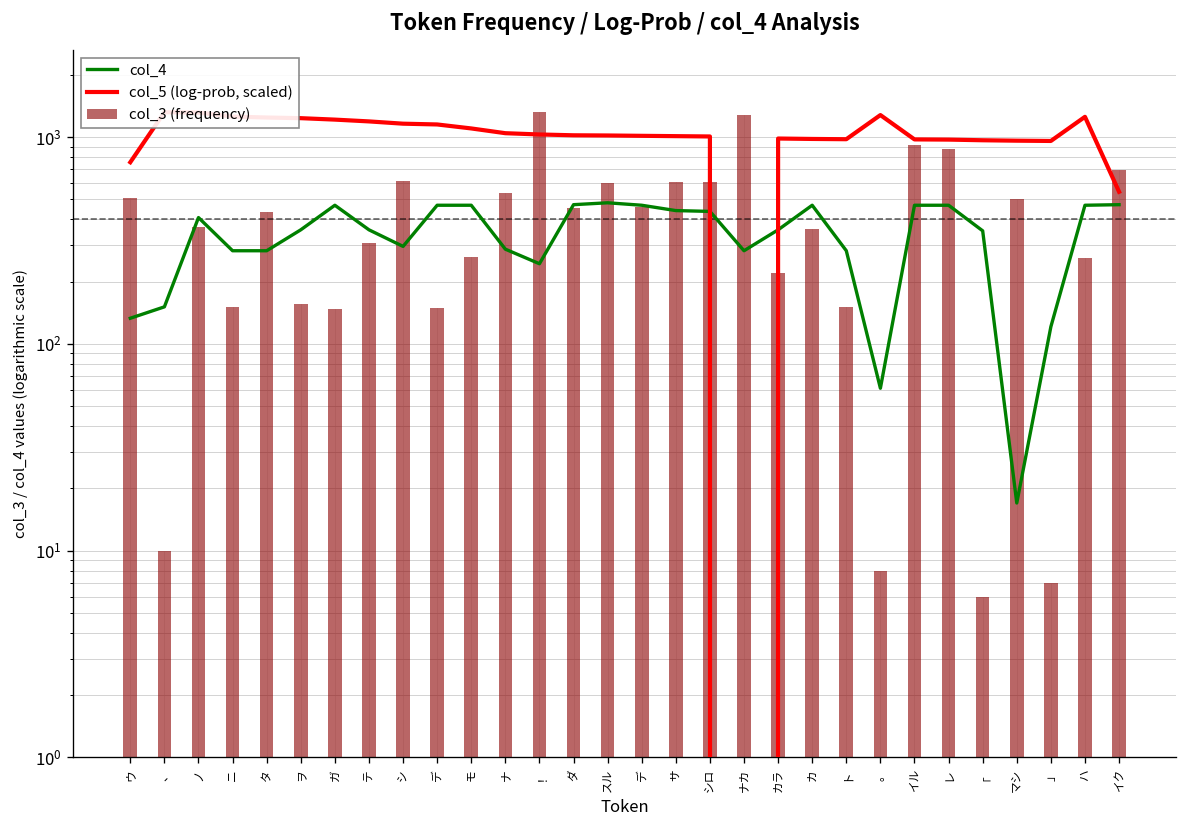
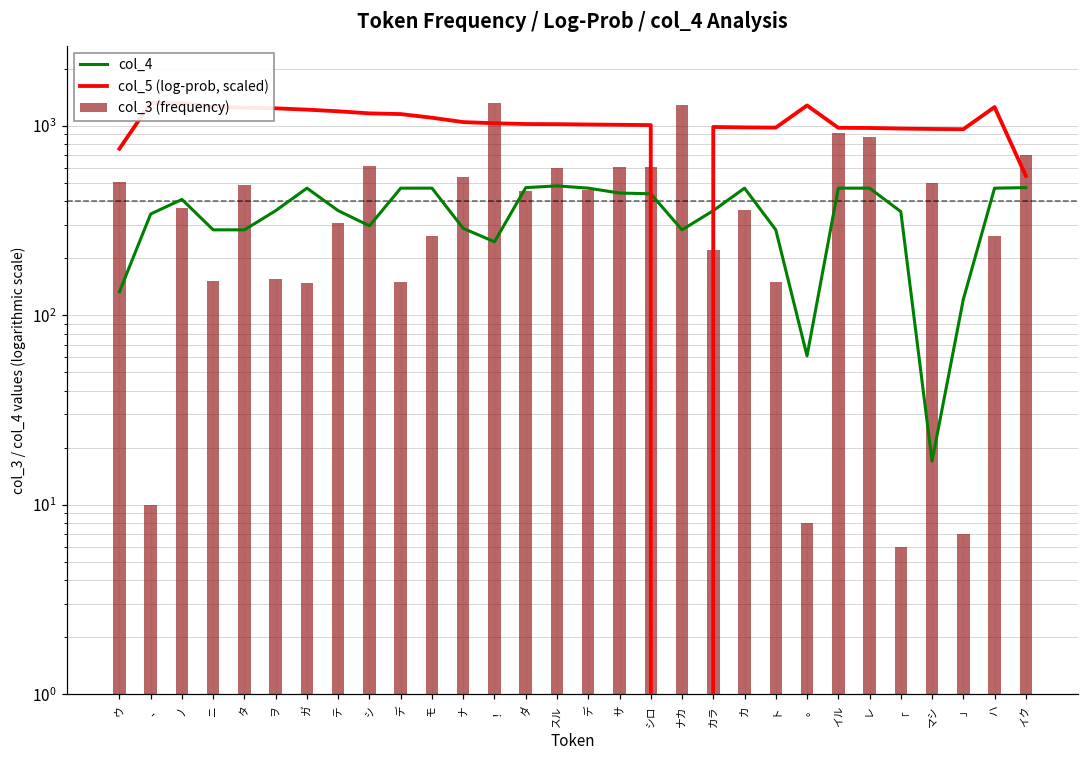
  {
    "col_3 (frequency)": {
      "ウ": 510,
      "、": 10,
      "ノ": 370,
      "ニ": 150,
-     "タ": 440,
+     "タ": 490,
      "ヲ": 160,
      "ガ": 150,
      "テ": 310,
      "シ": 610,
      "モ": 260,
      "ナ": 540,
      "！": 1300,
      "ダ": 450,
      "スル": 600,
      "サ": 610,
      "シロ": 610,
      "ナカ": 1300,
      "カラ": 220,
      "カ": 360,
      "ト": 150,
      "。": 8,
      "イル": 900,
      "レ": 900,
      "「": 6,
      "マシ": 500,
      "」": 7,
      "ハ": 260,
      "イク": 700
    },
    "col_4": {
      "ウ": 130,
-     "、": 150,
+     "、": 340,
      "ノ": 410,
      "ニ": 280,
      "タ": 280,
      "ヲ": 360,
      "ガ": 470,
      "テ": 360,
      "シ": 300,
      "モ": 470,
      "ナ": 290,
      "！": 240,
      "ダ": 470,
      "スル": 480,
      "サ": 440,
      "シロ": 440,
      "ナカ": 280,
      "カラ": 360,
      "カ": 470,
      "ト": 280,
      "。": 61,
      "イル": 470,
      "レ": 470,
      "「": 350,
      "マシ": 17,
      "」": 120,
      "ハ": 470,
      "イク": 470
    },
    "col_5 (log-prob, scaled)": {
      "ウ": 800,
      "ヲ": 1200,
      "ガ": 1200,
      "テ": 1200,
      "シ": 1200,
      "モ": 1100,
      "ナ": 1000,
      "！": 1000,
      "ダ": 1000,
      "スル": 1000,
      "サ": 1000,
      "シロ": 1000,
      "カラ": 1000,
      "カ": 1000,
      "ト": 1000,
      "。": 1300,
      "イル": 1000,
      "レ": 1000,
      "「": 1000,
      "マシ": 1000,
      "」": 1000,
      "ハ": 1300,
      "イク": 540
    }
  }
